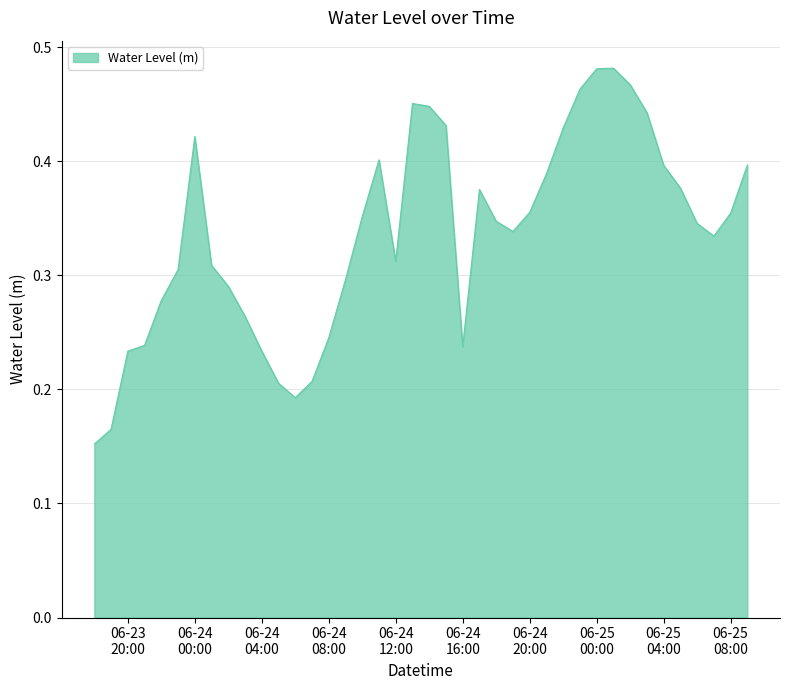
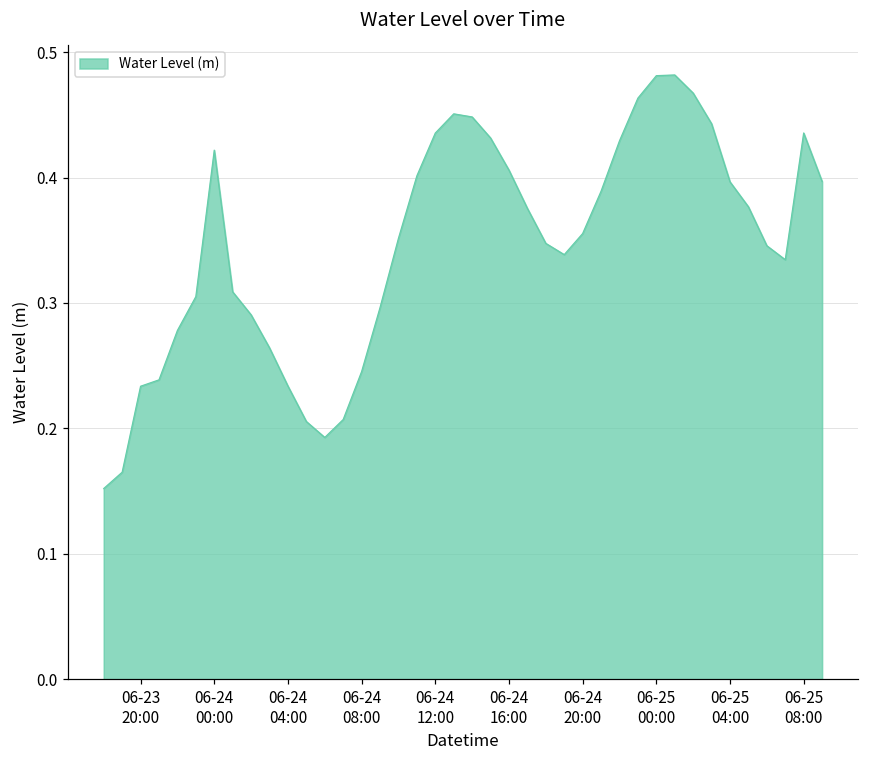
  {
    "06-23 20:00": 0.234,
    "06-24 00:00": 0.422,
    "06-24 04:00": 0.234,
    "06-24 08:00": 0.245,
-   "06-24 12:00": 0.312,
-   "06-24 16:00": 0.237,
+   "06-24 12:00": 0.435,
+   "06-24 16:00": 0.406,
    "06-24 20:00": 0.355,
    "06-25 00:00": 0.481,
    "06-25 04:00": 0.397,
-   "06-25 08:00": 0.355
+   "06-25 08:00": 0.436
  }
